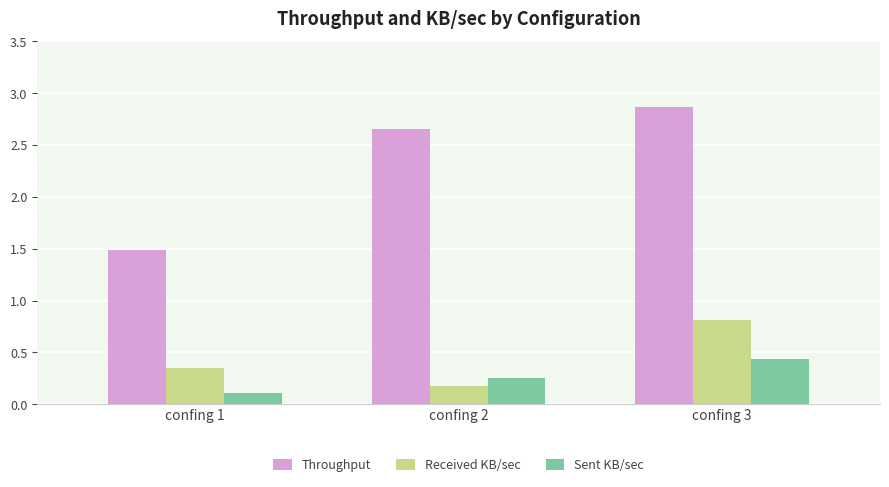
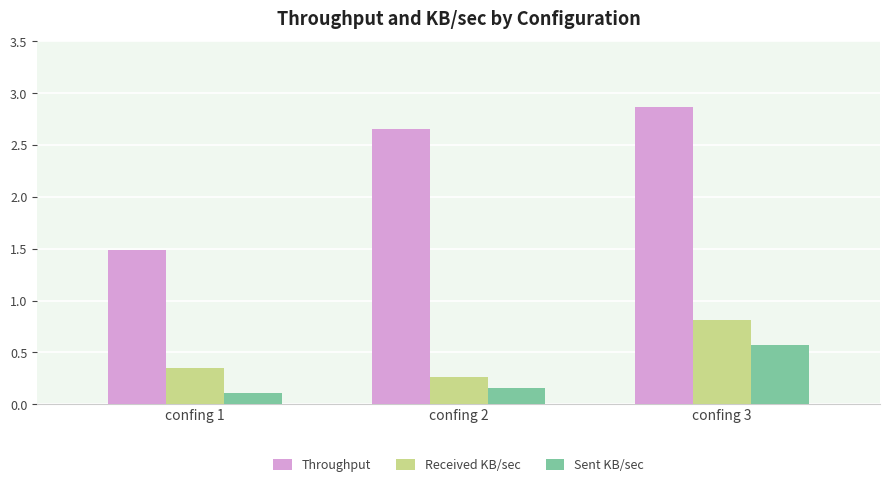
  {
    "Throughput": {
      "confing 1": 1.49,
      "confing 2": 2.65,
      "confing 3": 2.86
    },
    "Received KB/sec": {
      "confing 1": 0.35,
-     "confing 2": 0.18,
+     "confing 2": 0.26,
      "confing 3": 0.81
    },
    "Sent KB/sec": {
      "confing 1": 0.11,
-     "confing 2": 0.25,
-     "confing 3": 0.44
+     "confing 2": 0.16,
+     "confing 3": 0.57
    }
  }
